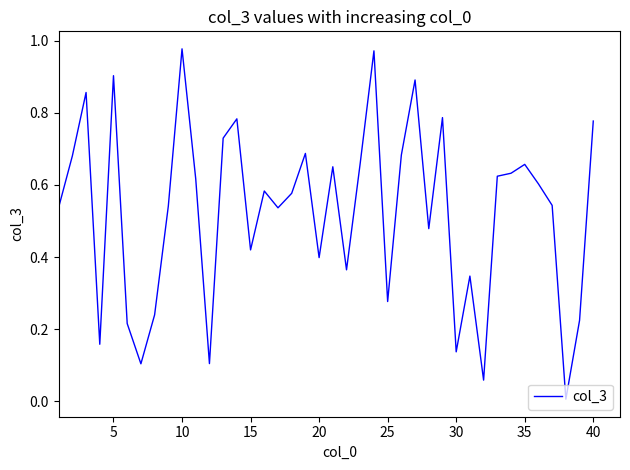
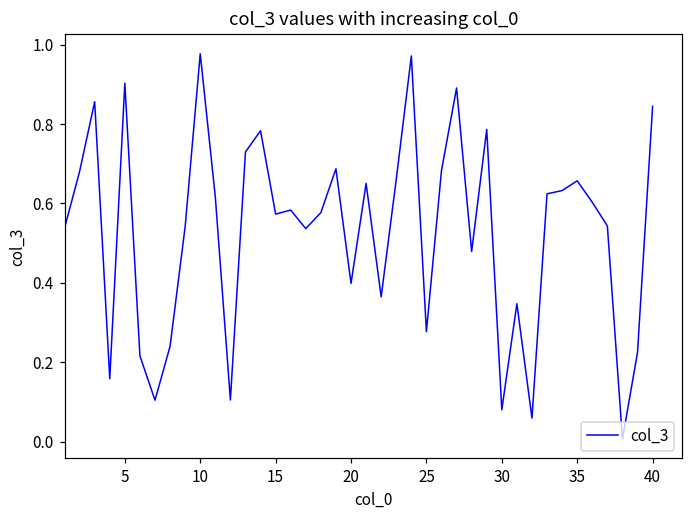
  {
    "5": 0.90,
    "10": 0.98,
-   "15": 0.42,
+   "15": 0.57,
    "20": 0.40,
    "25": 0.28,
-   "30": 0.14,
+   "30": 0.08,
    "35": 0.66,
-   "40": 0.78
+   "40": 0.84
  }
